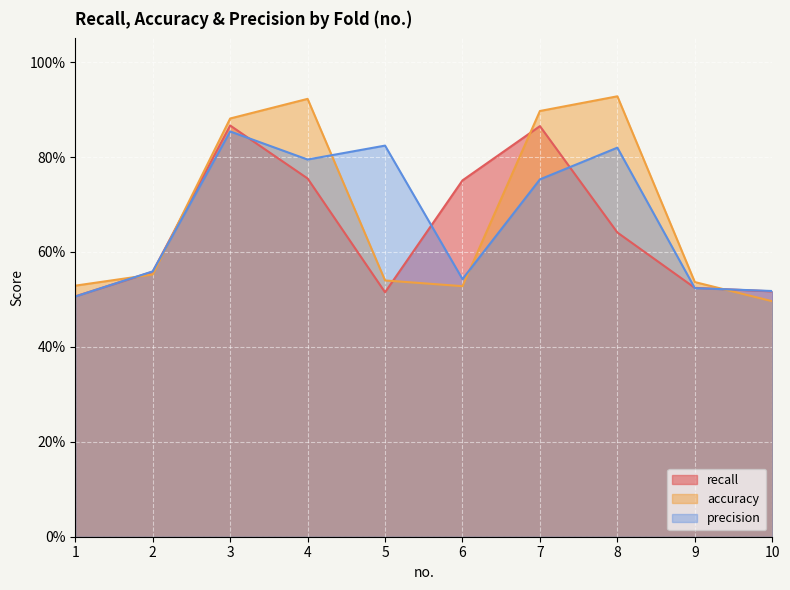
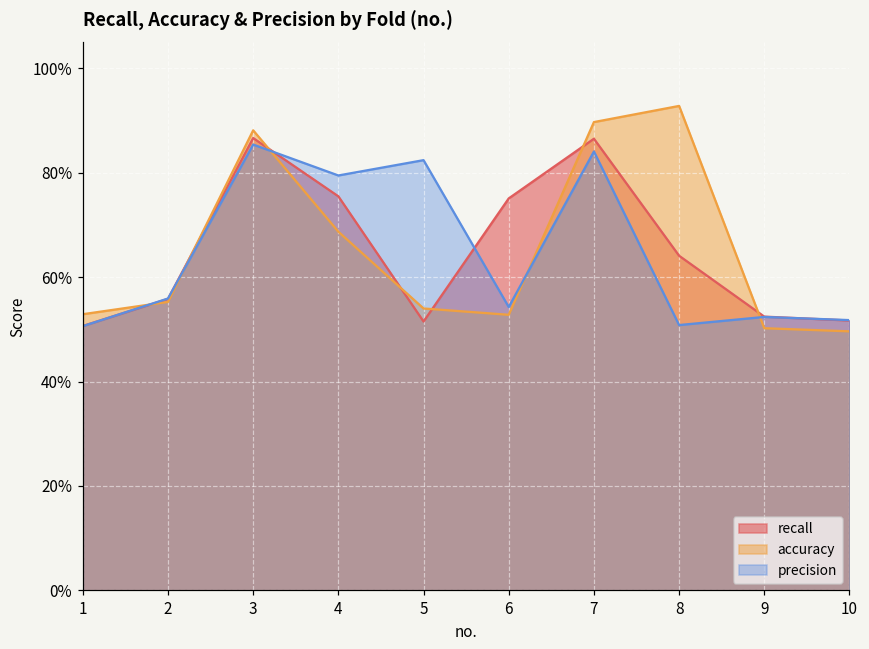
  {
    "recall": {
      "3": "87%",
      "4": "75%",
      "5": "52%",
      "6": "75%",
      "7": "87%",
      "8": "64%"
    },
    "accuracy": {
      "1": "53%",
      "2": "55%",
      "3": "88%",
-     "4": "92%",
+     "4": "69%",
      "5": "54%",
      "6": "53%",
      "7": "90%",
      "8": "93%",
-     "9": "54%",
+     "9": "50%",
      "10": "50%"
    },
    "precision": {
      "3": "85%",
      "4": "79%",
      "5": "82%",
      "6": "54%",
-     "7": "75%",
-     "8": "82%"
+     "7": "84%",
+     "8": "51%"
    }
  }
